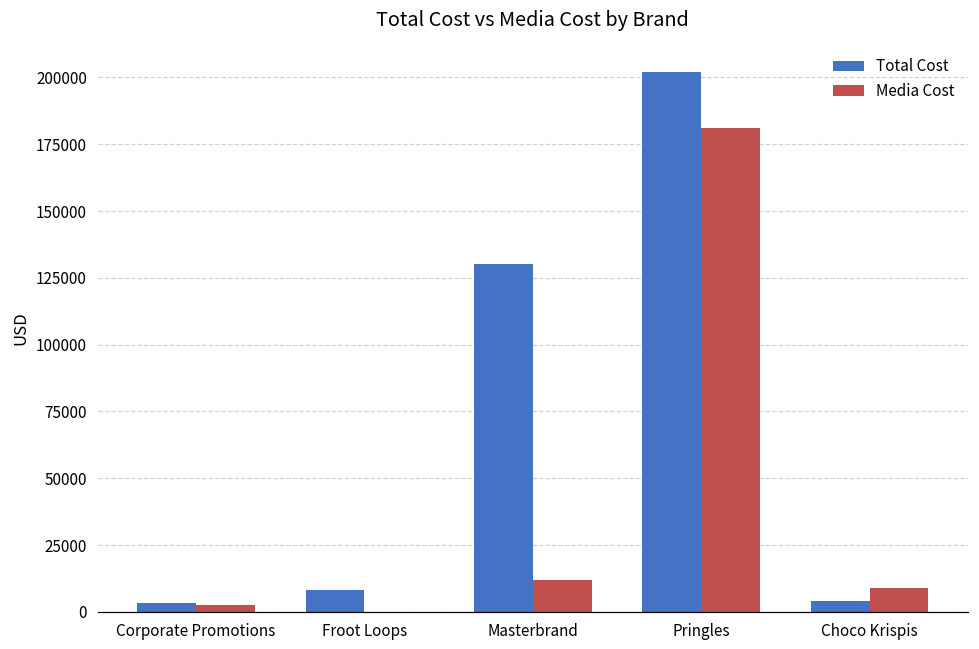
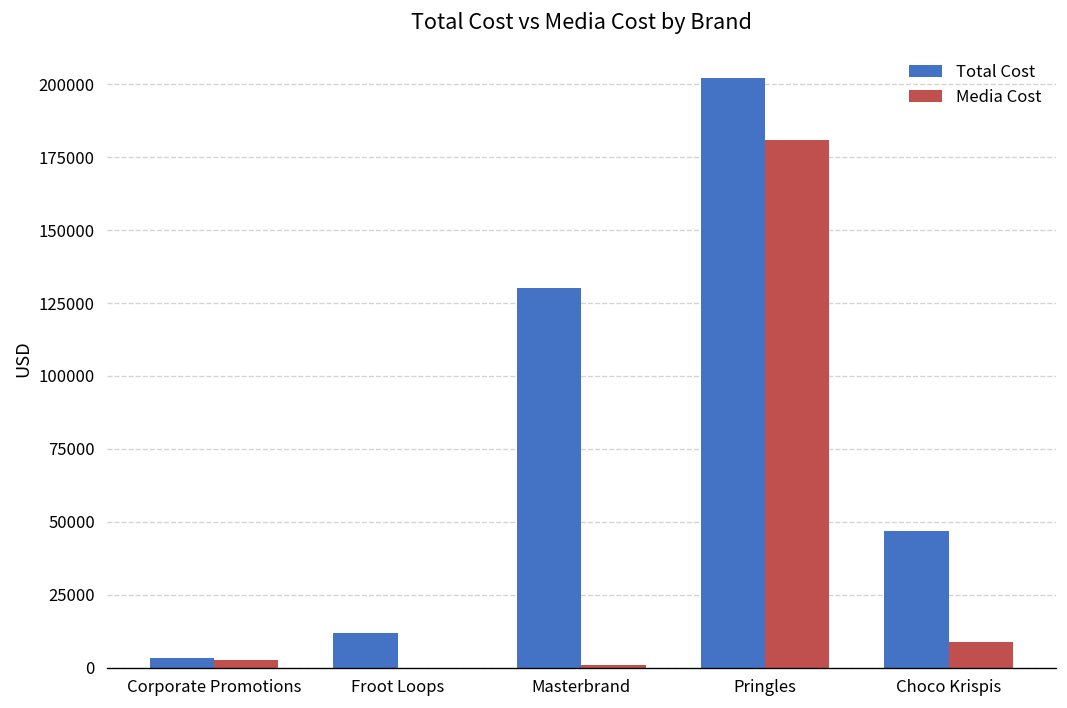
  {
    "Total Cost": {
      "Corporate Promotions": 3000,
-     "Froot Loops": 8000,
+     "Froot Loops": 12000,
      "Masterbrand": 130000,
      "Pringles": 202000,
-     "Choco Krispis": 4000
+     "Choco Krispis": 47000
    },
    "Media Cost": {
      "Corporate Promotions": 2000,
      "Froot Loops": 0,
-     "Masterbrand": 12000,
+     "Masterbrand": 1000,
      "Pringles": 181000,
      "Choco Krispis": 9000
    }
  }
